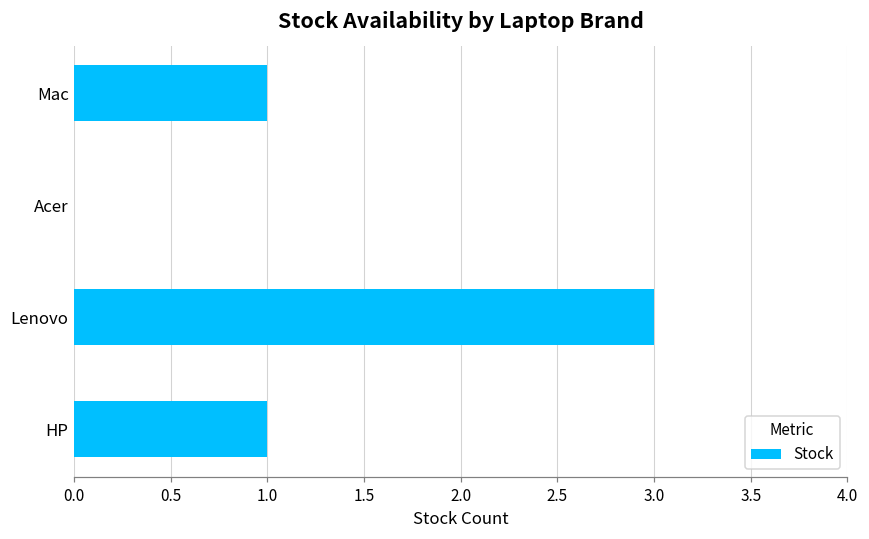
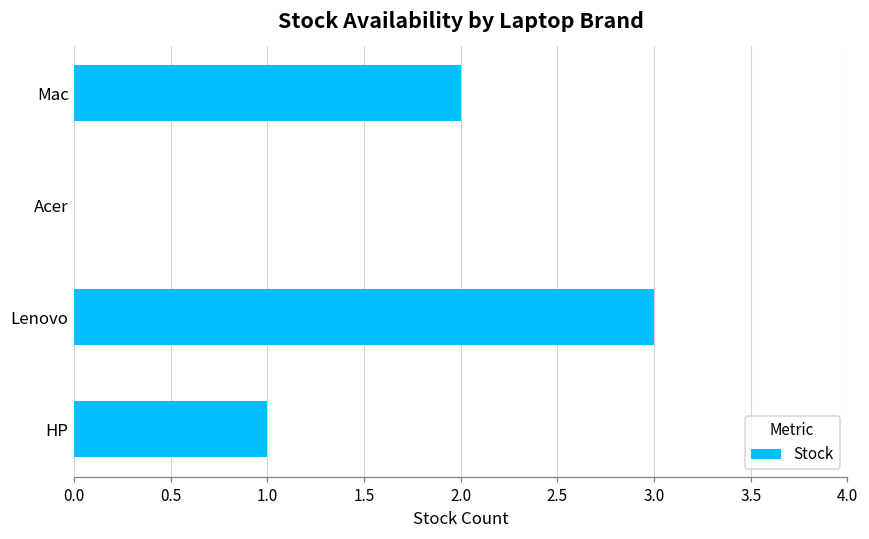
  {
-   "Mac": 1,
+   "Mac": 2,
    "Acer": 0,
    "Lenovo": 3,
    "HP": 1
  }
